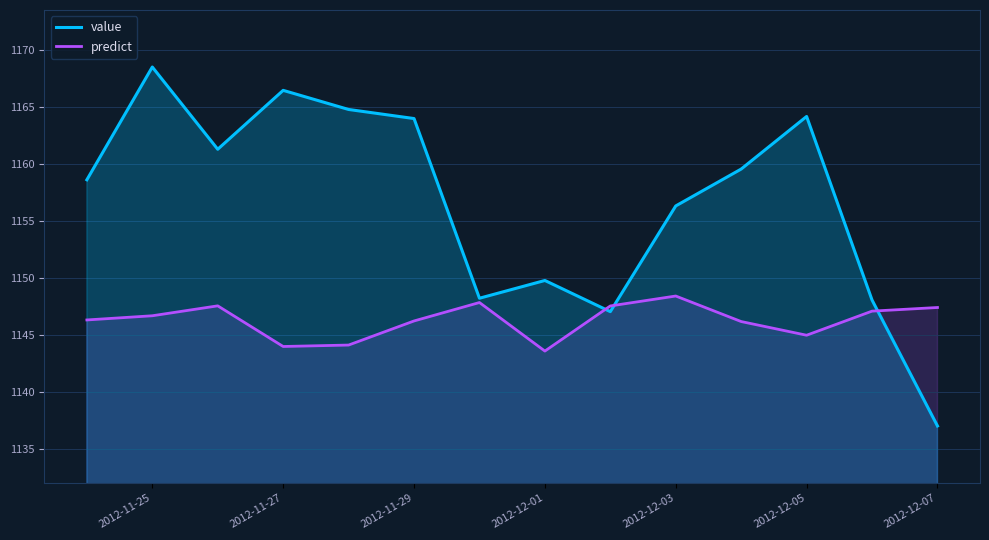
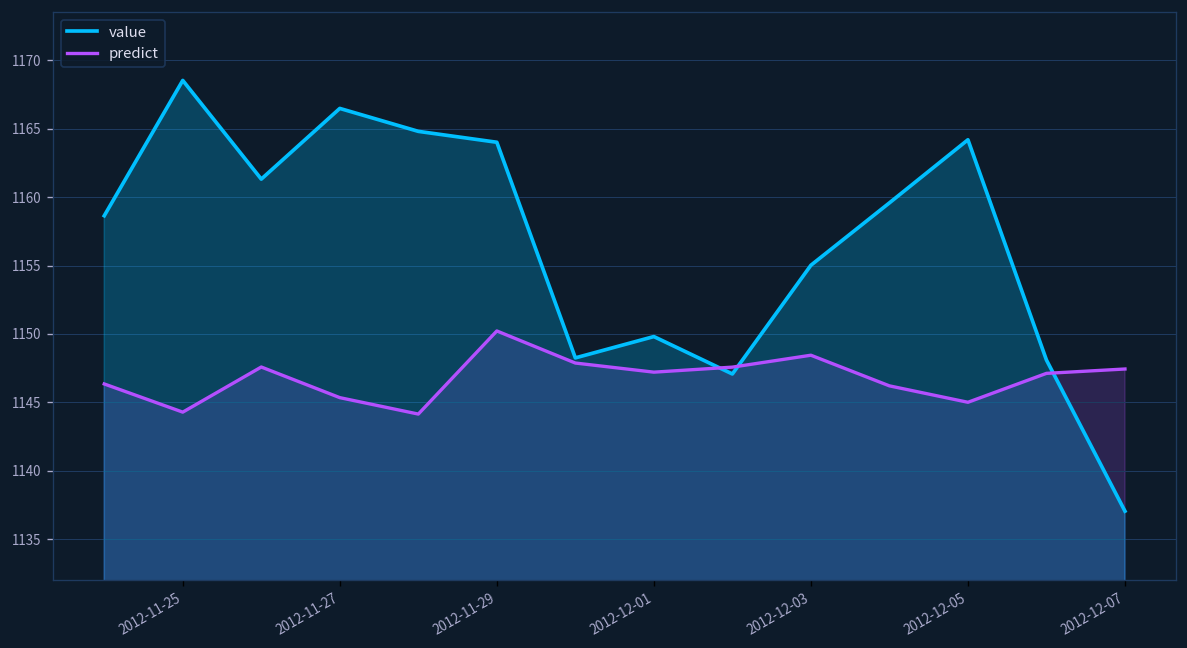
  {
    "value": {
      "2012-11-25": 1168.5,
      "2012-11-27": 1166.5,
      "2012-11-29": 1164.0,
      "2012-12-01": 1149.8,
-     "2012-12-03": 1156.3,
+     "2012-12-03": 1155.0,
      "2012-12-05": 1164.2,
      "2012-12-07": 1137.0
    },
    "predict": {
-     "2012-11-25": 1146.7,
-     "2012-11-27": 1144.0,
-     "2012-11-29": 1146.3,
-     "2012-12-01": 1143.6,
+     "2012-11-25": 1144.3,
+     "2012-11-27": 1145.3,
+     "2012-11-29": 1150.2,
+     "2012-12-01": 1147.2,
      "2012-12-03": 1148.4,
      "2012-12-05": 1145.0,
      "2012-12-07": 1147.4
    }
  }
